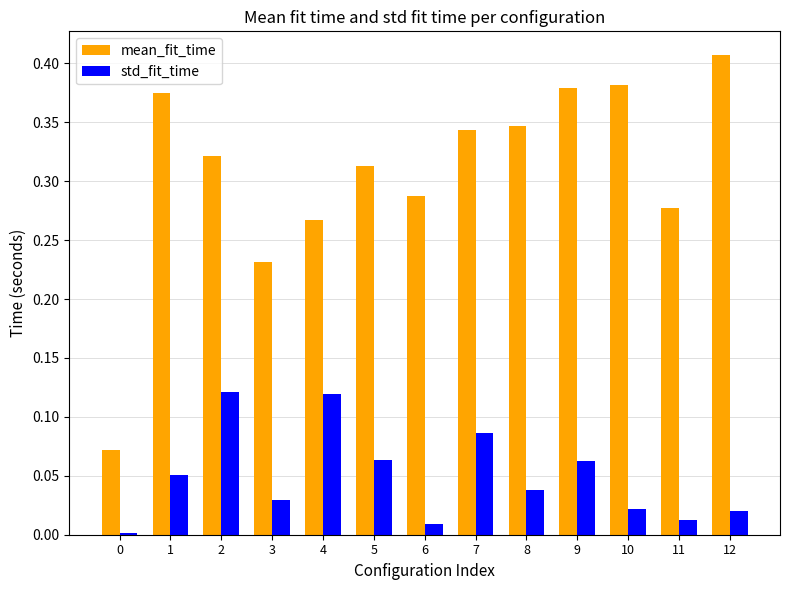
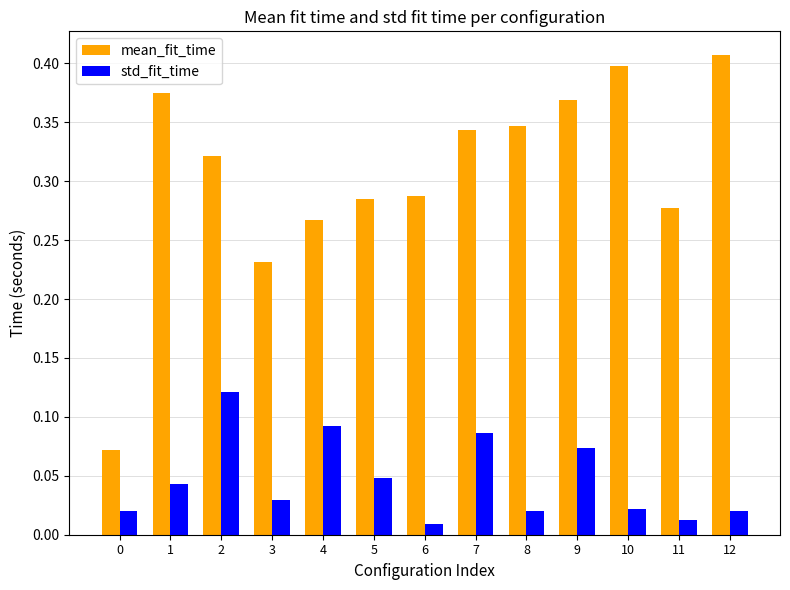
  {
    "mean_fit_time": {
      "0": 0.072,
      "1": 0.375,
      "2": 0.321,
      "3": 0.232,
      "4": 0.267,
-     "5": 0.313,
+     "5": 0.285,
      "6": 0.288,
      "7": 0.343,
      "8": 0.347,
-     "9": 0.379,
-     "10": 0.382,
+     "9": 0.369,
+     "10": 0.398,
      "11": 0.277,
      "12": 0.407
    },
    "std_fit_time": {
-     "0": 0.001,
-     "1": 0.051,
+     "0": 0.020,
+     "1": 0.043,
      "2": 0.121,
      "3": 0.029,
-     "4": 0.120,
-     "5": 0.064,
+     "4": 0.093,
+     "5": 0.048,
      "6": 0.009,
      "7": 0.086,
-     "8": 0.038,
-     "9": 0.063,
+     "8": 0.020,
+     "9": 0.073,
      "10": 0.022,
      "11": 0.012,
      "12": 0.020
    }
  }
